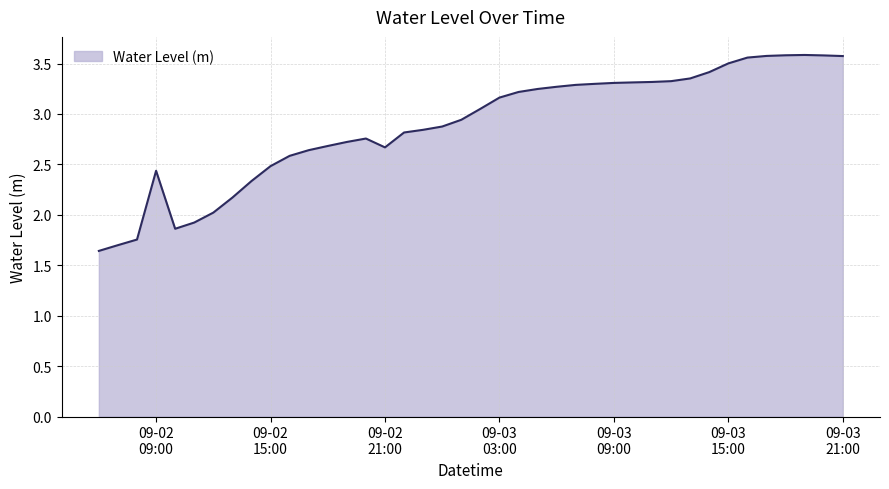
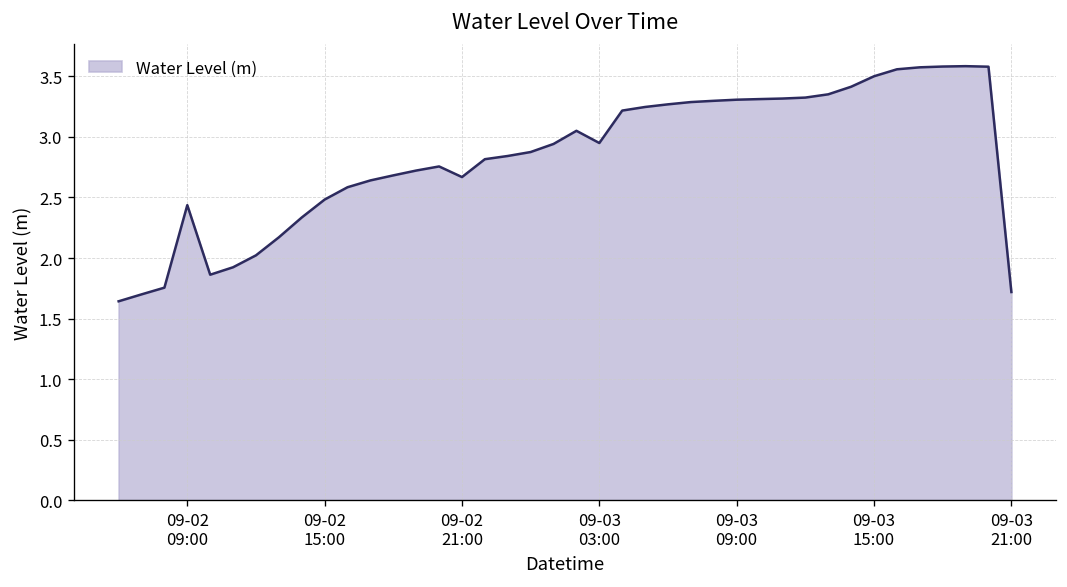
  {
    "09-02 09:00": 2.44,
    "09-02 15:00": 2.48,
    "09-02 21:00": 2.67,
-   "09-03 03:00": 3.16,
+   "09-03 03:00": 2.95,
    "09-03 09:00": 3.31,
    "09-03 15:00": 3.50,
-   "09-03 21:00": 3.57
+   "09-03 21:00": 1.72
  }
